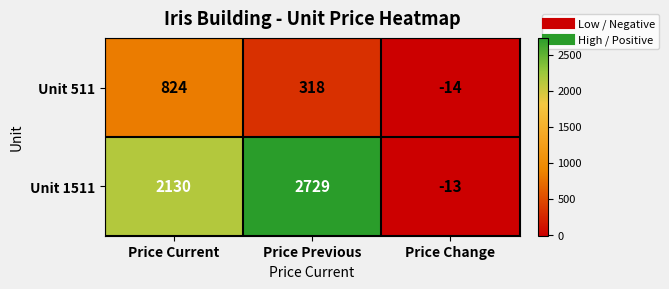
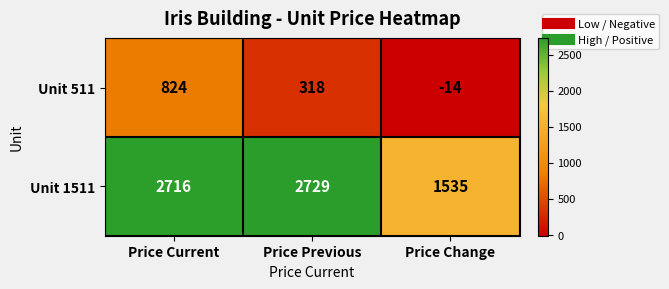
  {
    "Unit 511": {
      "Price Current": 824,
      "Price Previous": 318,
      "Price Change": -14
    },
    "Unit 1511": {
-     "Price Current": 2130,
+     "Price Current": 2716,
      "Price Previous": 2729,
-     "Price Change": -13
+     "Price Change": 1535
    }
  }
